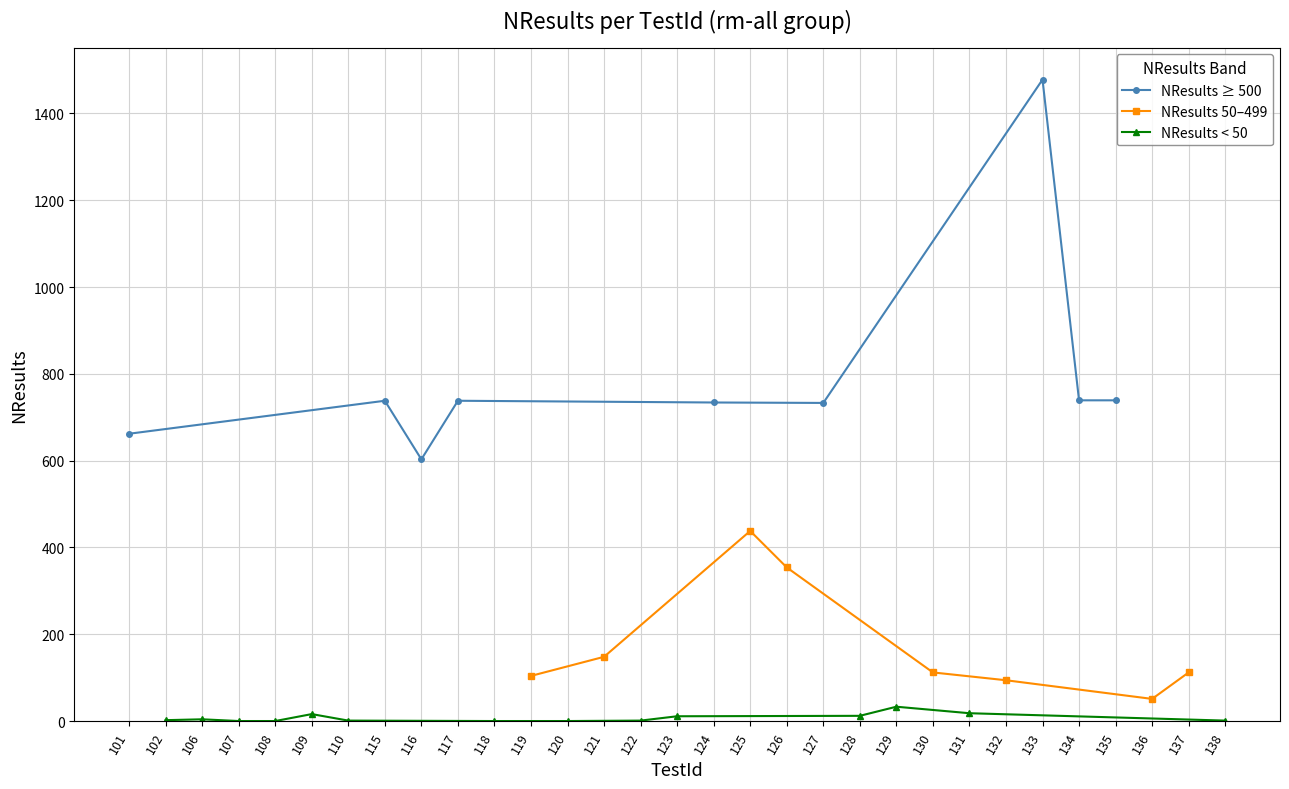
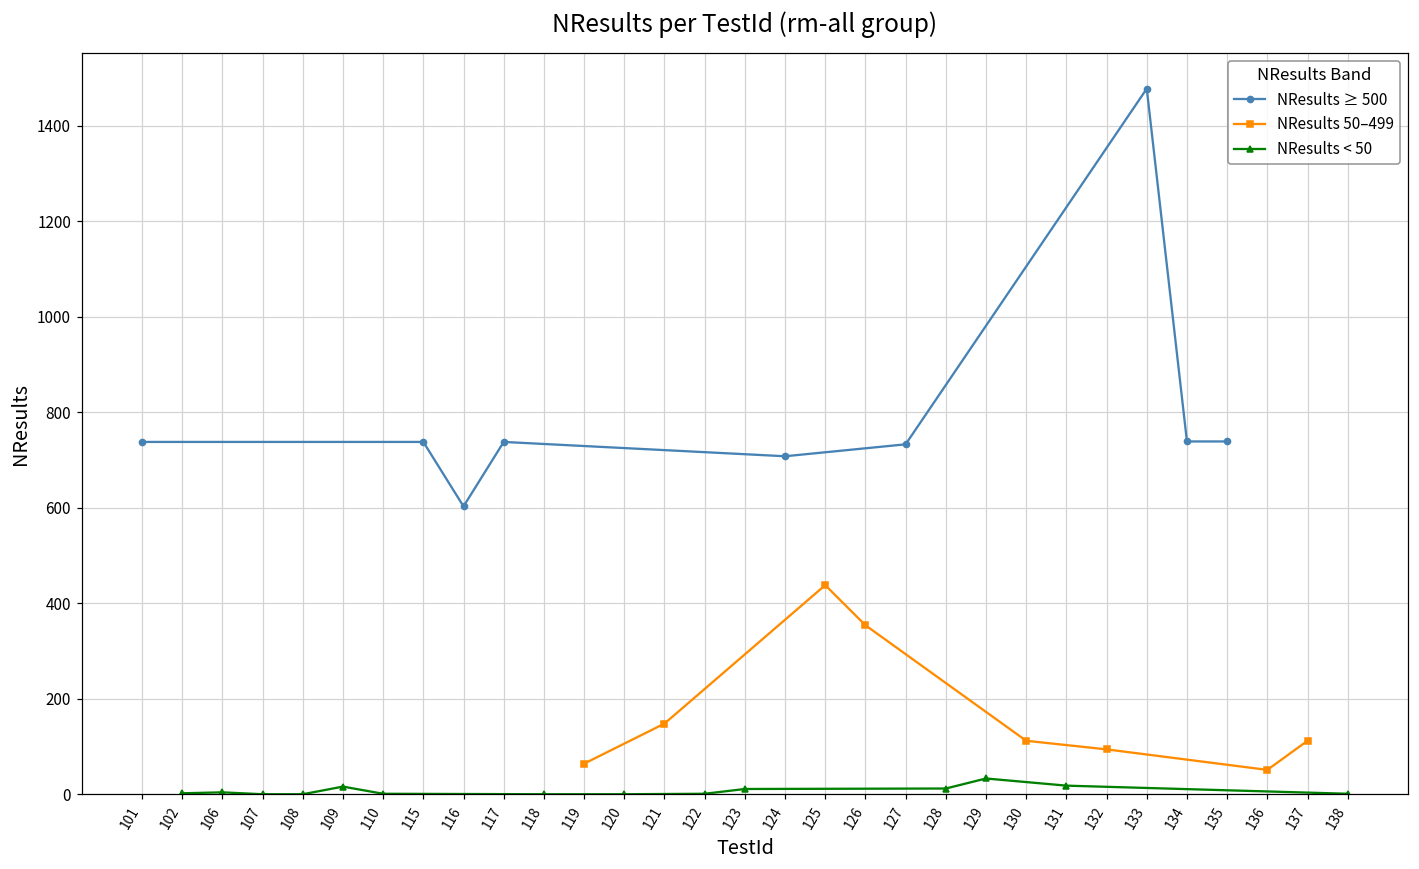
  {
    "NResults ≥ 500": {
-     "101": 660,
+     "101": 740,
      "115": 740,
      "116": 600,
      "117": 740,
-     "124": 730,
+     "124": 710,
      "127": 730,
      "133": 1480,
      "134": 740,
      "135": 740
    },
    "NResults 50–499": {
-     "119": 100,
+     "119": 60,
      "121": 150,
      "125": 440,
      "126": 350,
      "130": 110,
      "132": 90,
      "136": 50,
      "137": 110
    },
    "NResults < 50": {
      "102": 0,
      "106": 0,
      "107": 0,
      "108": 0,
      "109": 20,
      "110": 0,
      "118": 0,
      "120": 0,
      "122": 0,
      "123": 10,
      "128": 10,
      "129": 30,
      "131": 20,
      "138": 0
    }
  }
